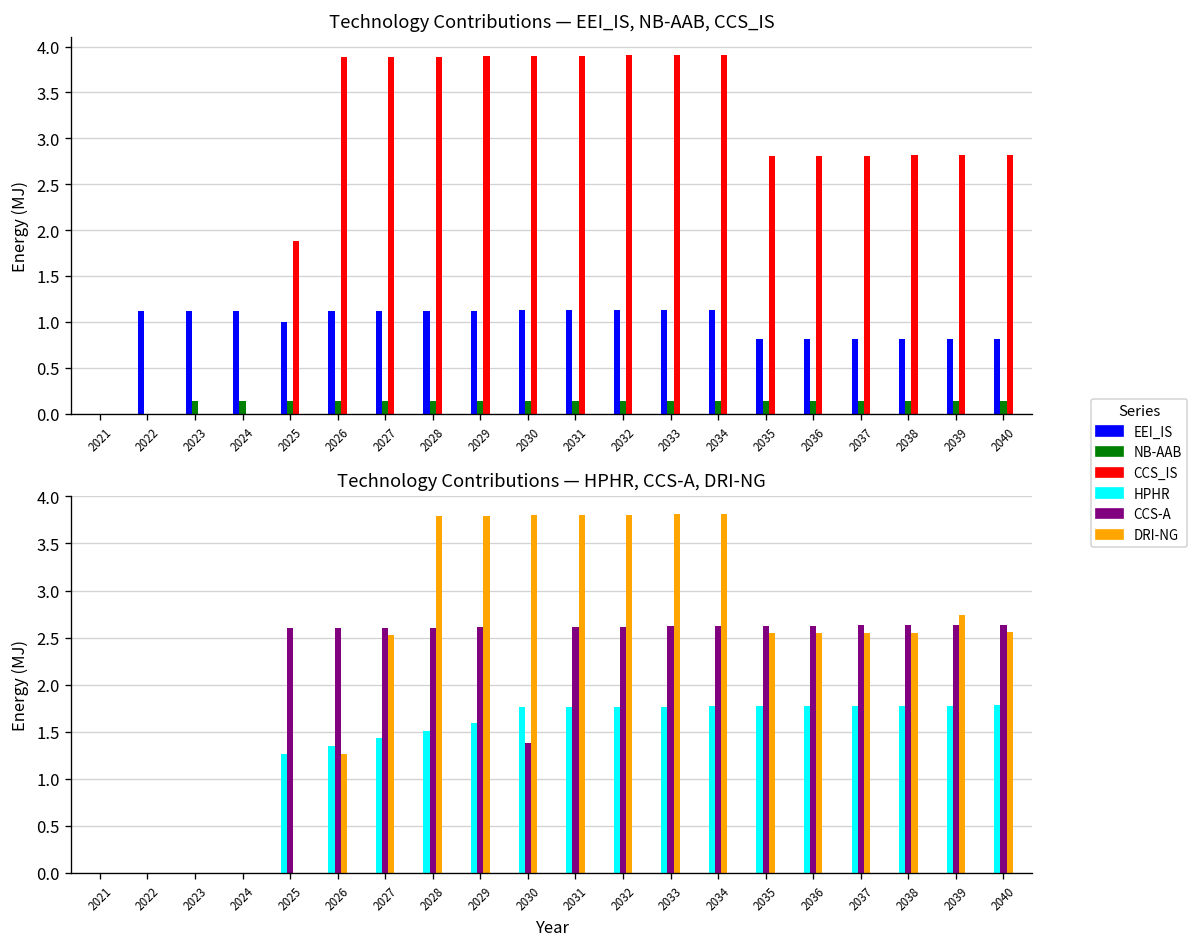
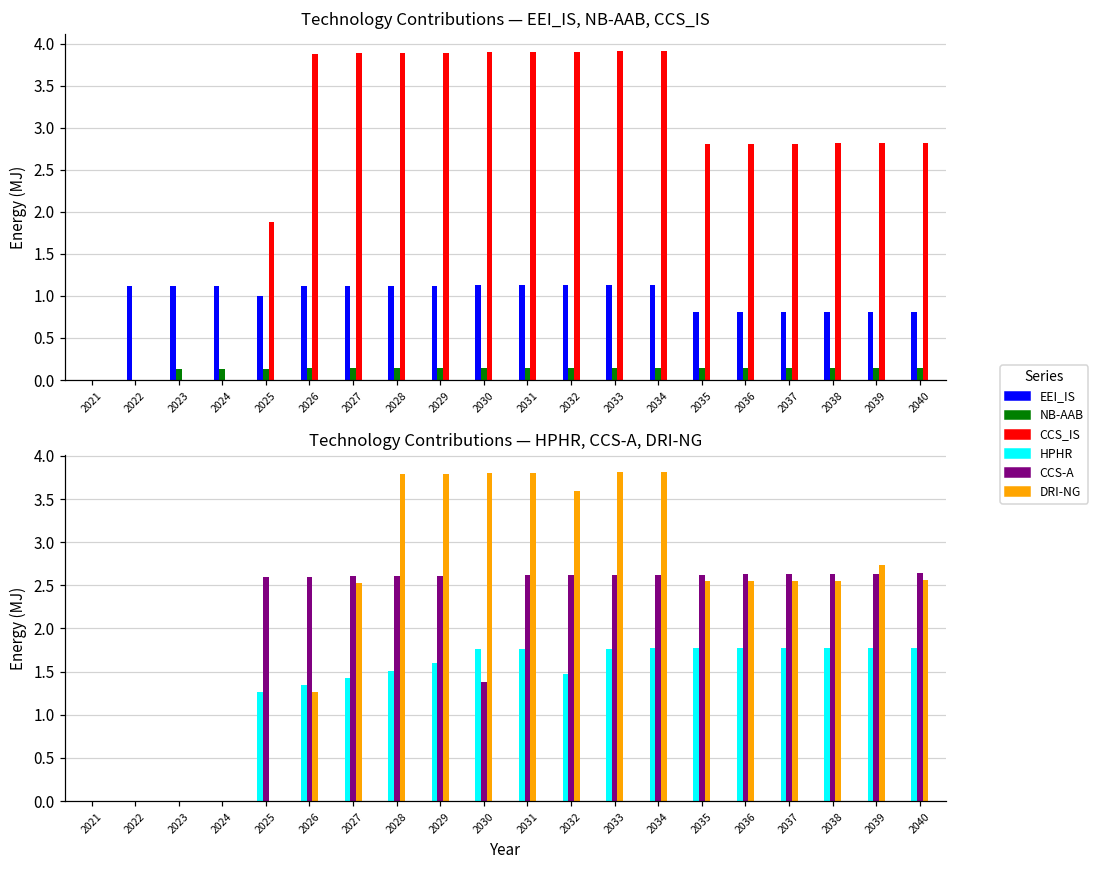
  {
    "Technology Contributions — EEI_IS, NB-AAB, CCS_IS": {
      "EEI_IS": {
        "2021": 0.0,
        "2022": 1.1,
        "2023": 1.1,
        "2024": 1.1,
        "2025": 1.0,
        "2026": 1.1,
        "2027": 1.1,
        "2028": 1.1,
        "2029": 1.1,
        "2030": 1.1,
        "2031": 1.1,
        "2032": 1.1,
        "2033": 1.1,
        "2034": 1.1,
        "2035": 0.8,
        "2036": 0.8,
        "2037": 0.8,
        "2038": 0.8,
        "2039": 0.8,
        "2040": 0.8
      },
      "NB-AAB": {
        "2021": 0.0,
        "2022": 0.0,
        "2023": 0.1,
        "2024": 0.1,
        "2025": 0.1,
        "2026": 0.1,
        "2027": 0.1,
        "2028": 0.1,
        "2029": 0.1,
        "2030": 0.1,
        "2031": 0.1,
        "2032": 0.1,
        "2033": 0.1,
        "2034": 0.1,
        "2035": 0.1,
        "2036": 0.1,
        "2037": 0.1,
        "2038": 0.1,
        "2039": 0.1,
        "2040": 0.1
      },
      "CCS_IS": {
        "2021": 0.0,
        "2022": 0.0,
        "2023": 0.0,
        "2024": 0.0,
        "2025": 1.9,
        "2026": 3.9,
        "2027": 3.9,
        "2028": 3.9,
        "2029": 3.9,
        "2030": 3.9,
        "2031": 3.9,
        "2032": 3.9,
        "2033": 3.9,
        "2034": 3.9,
        "2035": 2.8,
        "2036": 2.8,
        "2037": 2.8,
        "2038": 2.8,
        "2039": 2.8,
        "2040": 2.8
      }
    },
    "Technology Contributions — HPHR, CCS-A, DRI-NG": {
      "HPHR": {
        "2021": 0.0,
        "2022": 0.0,
        "2023": 0.0,
        "2024": 0.0,
        "2025": 1.3,
        "2026": 1.3,
        "2027": 1.4,
        "2028": 1.5,
        "2029": 1.6,
        "2030": 1.8,
        "2031": 1.8,
-       "2032": 1.8,
+       "2032": 1.5,
        "2033": 1.8,
        "2034": 1.8,
        "2035": 1.8,
        "2036": 1.8,
        "2037": 1.8,
        "2038": 1.8,
        "2039": 1.8,
        "2040": 1.8
      },
      "CCS-A": {
        "2021": 0.0,
        "2022": 0.0,
        "2023": 0.0,
        "2024": 0.0,
        "2025": 2.6,
        "2026": 2.6,
        "2027": 2.6,
        "2028": 2.6,
        "2029": 2.6,
        "2030": 1.4,
        "2031": 2.6,
        "2032": 2.6,
        "2033": 2.6,
        "2034": 2.6,
        "2035": 2.6,
        "2036": 2.6,
        "2037": 2.6,
        "2038": 2.6,
        "2039": 2.6,
        "2040": 2.6
      },
      "DRI-NG": {
        "2021": 0.0,
        "2022": 0.0,
        "2023": 0.0,
        "2024": 0.0,
        "2025": 0.0,
        "2026": 1.3,
        "2027": 2.5,
        "2028": 3.8,
        "2029": 3.8,
        "2030": 3.8,
        "2031": 3.8,
-       "2032": 3.8,
+       "2032": 3.6,
        "2033": 3.8,
        "2034": 3.8,
        "2035": 2.5,
        "2036": 2.5,
        "2037": 2.6,
        "2038": 2.6,
        "2039": 2.7,
        "2040": 2.6
      }
    }
  }
